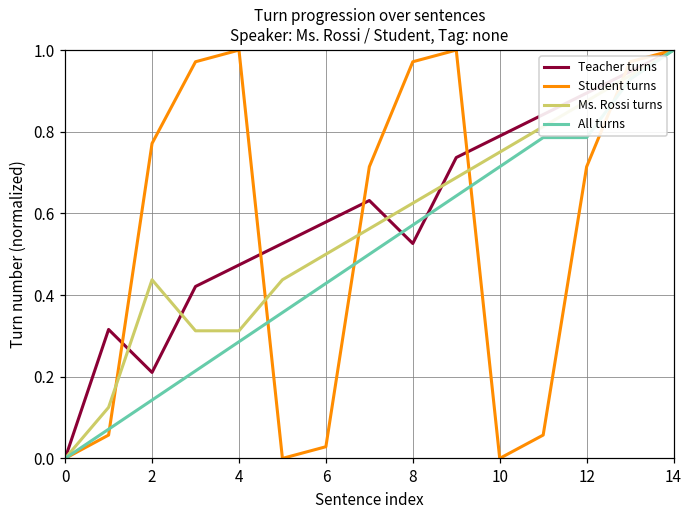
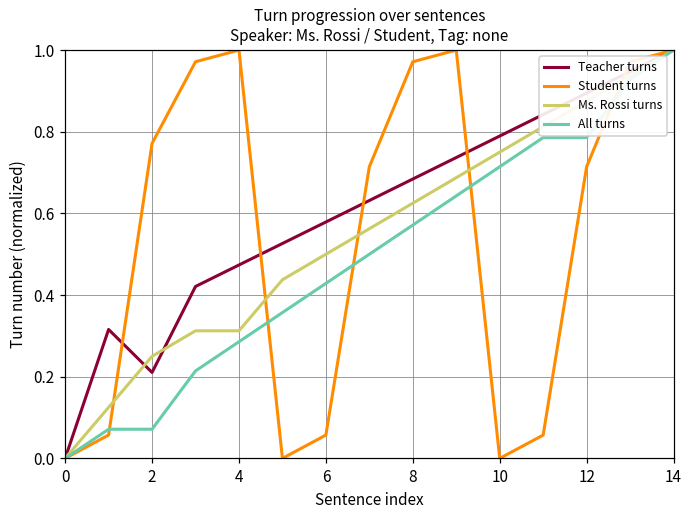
  {
    "Teacher turns": {
      "2": 0.21,
      "4": 0.47,
      "6": 0.58,
-     "8": 0.53,
+     "8": 0.68,
      "10": 0.79
    },
    "Student turns": {
      "2": 0.77,
      "4": 1.00,
-     "6": 0.03,
+     "6": 0.06,
      "8": 0.97,
      "10": 0.00,
      "12": 0.71
    },
    "Ms. Rossi turns": {
-     "2": 0.44,
+     "2": 0.25,
      "4": 0.31,
      "6": 0.50,
      "8": 0.63,
      "10": 0.75
    },
    "All turns": {
-     "2": 0.14,
+     "2": 0.07,
      "4": 0.29,
      "6": 0.43,
      "8": 0.57,
      "10": 0.71,
      "12": 0.79
    }
  }
